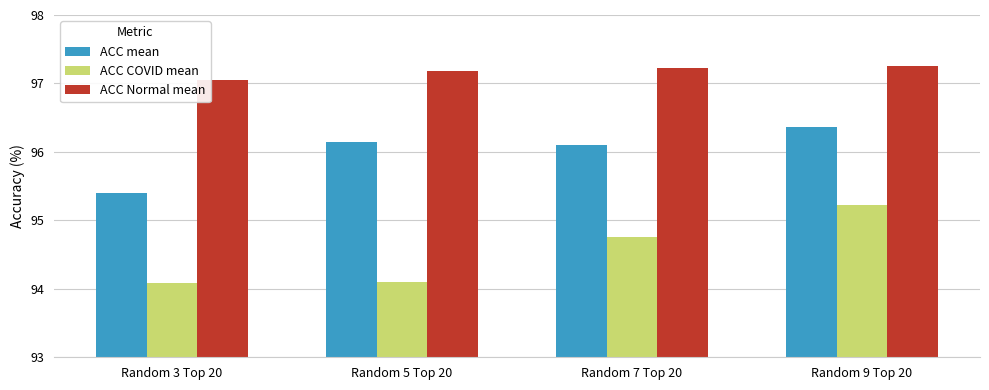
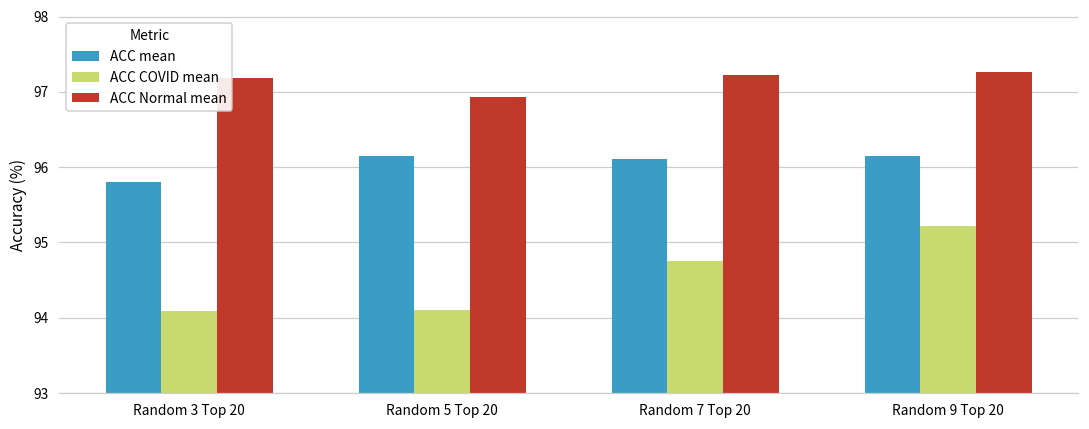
  {
    "ACC mean": {
-     "Random 3 Top 20": 95.4,
+     "Random 3 Top 20": 95.8,
      "Random 5 Top 20": 96.1,
      "Random 7 Top 20": 96.1,
-     "Random 9 Top 20": 96.4
+     "Random 9 Top 20": 96.1
    },
    "ACC COVID mean": {
      "Random 3 Top 20": 94.1,
      "Random 5 Top 20": 94.1,
      "Random 7 Top 20": 94.8,
      "Random 9 Top 20": 95.2
    },
    "ACC Normal mean": {
-     "Random 3 Top 20": 97.0,
-     "Random 5 Top 20": 97.2,
+     "Random 3 Top 20": 97.2,
+     "Random 5 Top 20": 96.9,
      "Random 7 Top 20": 97.2,
      "Random 9 Top 20": 97.3
    }
  }
